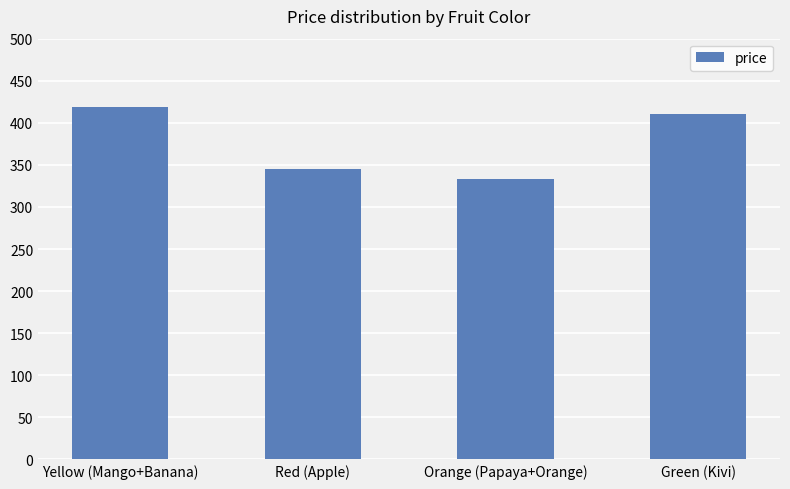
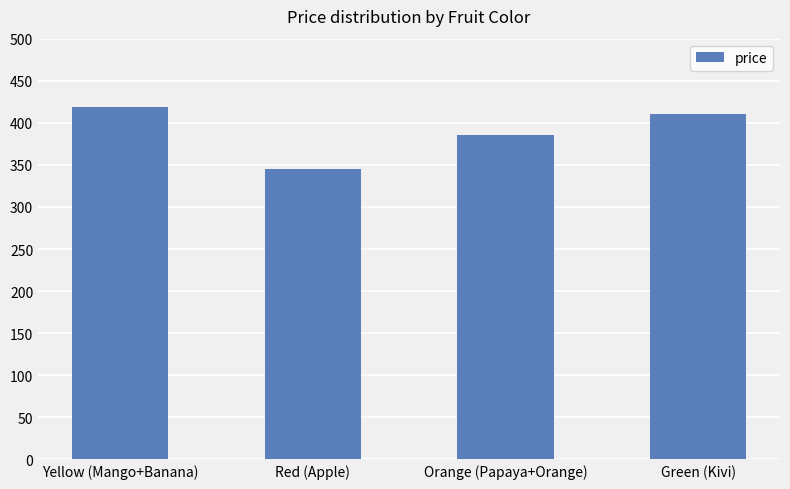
  {
    "Yellow (Mango+Banana)": 420,
    "Red (Apple)": 350,
-   "Orange (Papaya+Orange)": 330,
+   "Orange (Papaya+Orange)": 390,
    "Green (Kivi)": 410
  }
